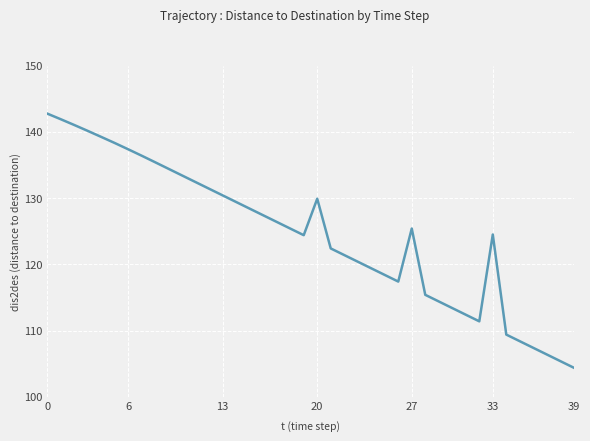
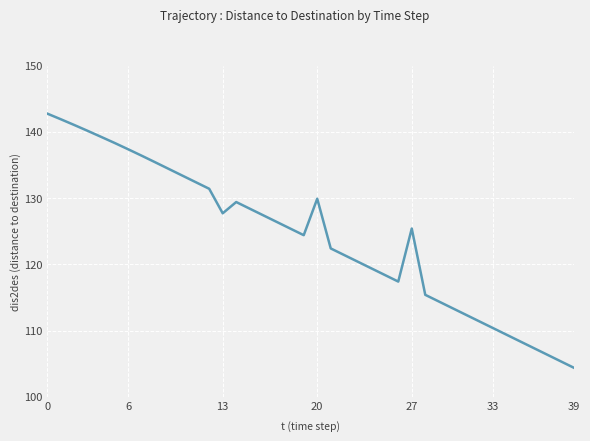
  {
    "0": 143,
    "6": 137,
-   "13": 130,
+   "13": 128,
    "20": 130,
    "27": 125,
-   "33": 125,
+   "33": 110,
    "39": 104
  }
